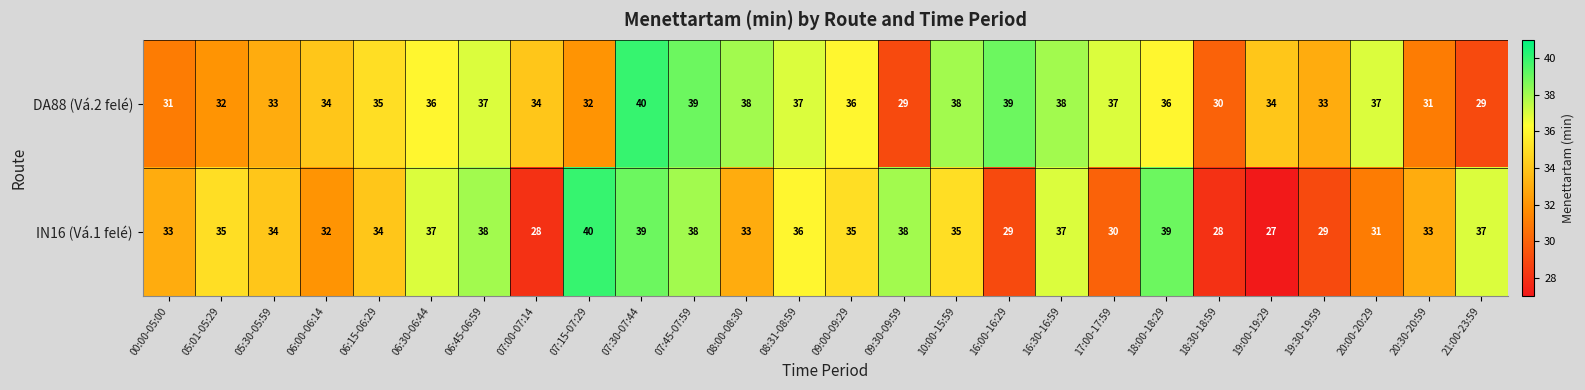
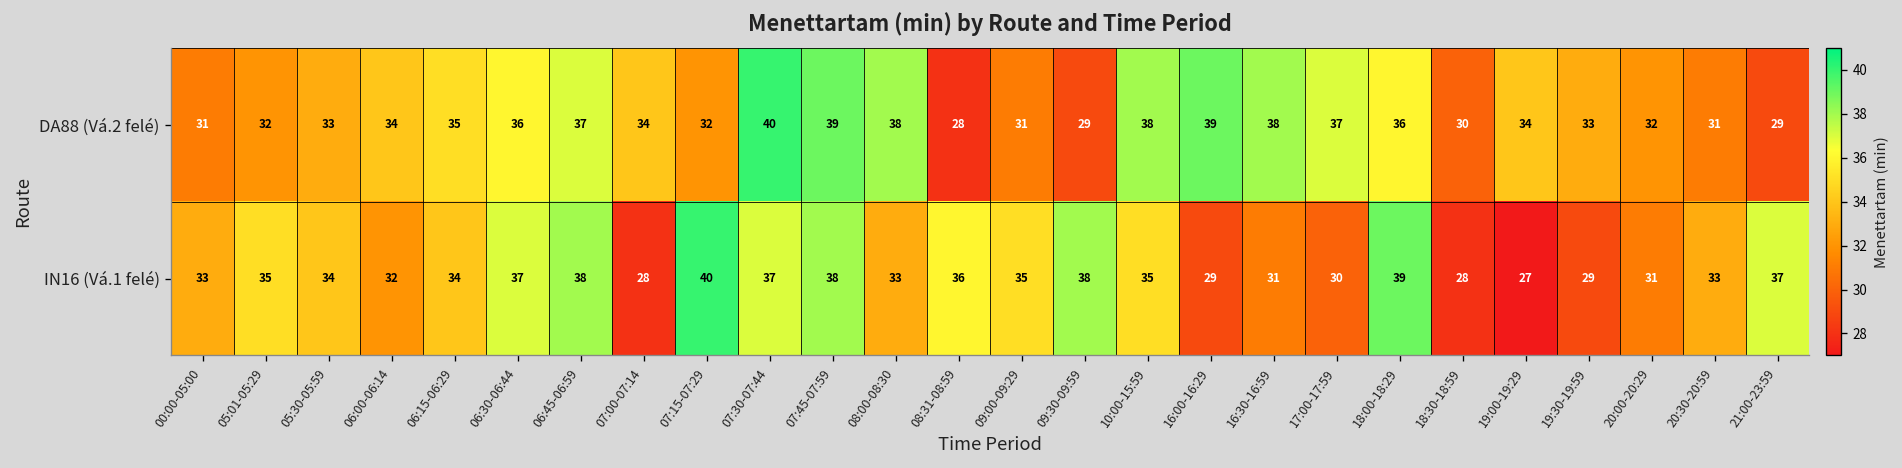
  {
    "DA88 (Vá.2 felé)": {
      "00:00-05:00": 31,
      "05:01-05:29": 32,
      "05:30-05:59": 33,
      "06:00-06:14": 34,
      "06:15-06:29": 35,
      "06:30-06:44": 36,
      "06:45-06:59": 37,
      "07:00-07:14": 34,
      "07:15-07:29": 32,
      "07:30-07:44": 40,
      "07:45-07:59": 39,
      "08:00-08:30": 38,
-     "08:31-08:59": 37,
-     "09:00-09:29": 36,
+     "08:31-08:59": 28,
+     "09:00-09:29": 31,
      "09:30-09:59": 29,
      "10:00-15:59": 38,
      "16:00-16:29": 39,
      "16:30-16:59": 38,
      "17:00-17:59": 37,
      "18:00-18:29": 36,
      "18:30-18:59": 30,
      "19:00-19:29": 34,
      "19:30-19:59": 33,
-     "20:00-20:29": 37,
+     "20:00-20:29": 32,
      "20:30-20:59": 31,
      "21:00-23:59": 29
    },
    "IN16 (Vá.1 felé)": {
      "00:00-05:00": 33,
      "05:01-05:29": 35,
      "05:30-05:59": 34,
      "06:00-06:14": 32,
      "06:15-06:29": 34,
      "06:30-06:44": 37,
      "06:45-06:59": 38,
      "07:00-07:14": 28,
      "07:15-07:29": 40,
-     "07:30-07:44": 39,
+     "07:30-07:44": 37,
      "07:45-07:59": 38,
      "08:00-08:30": 33,
      "08:31-08:59": 36,
      "09:00-09:29": 35,
      "09:30-09:59": 38,
      "10:00-15:59": 35,
      "16:00-16:29": 29,
-     "16:30-16:59": 37,
+     "16:30-16:59": 31,
      "17:00-17:59": 30,
      "18:00-18:29": 39,
      "18:30-18:59": 28,
      "19:00-19:29": 27,
      "19:30-19:59": 29,
      "20:00-20:29": 31,
      "20:30-20:59": 33,
      "21:00-23:59": 37
    }
  }
